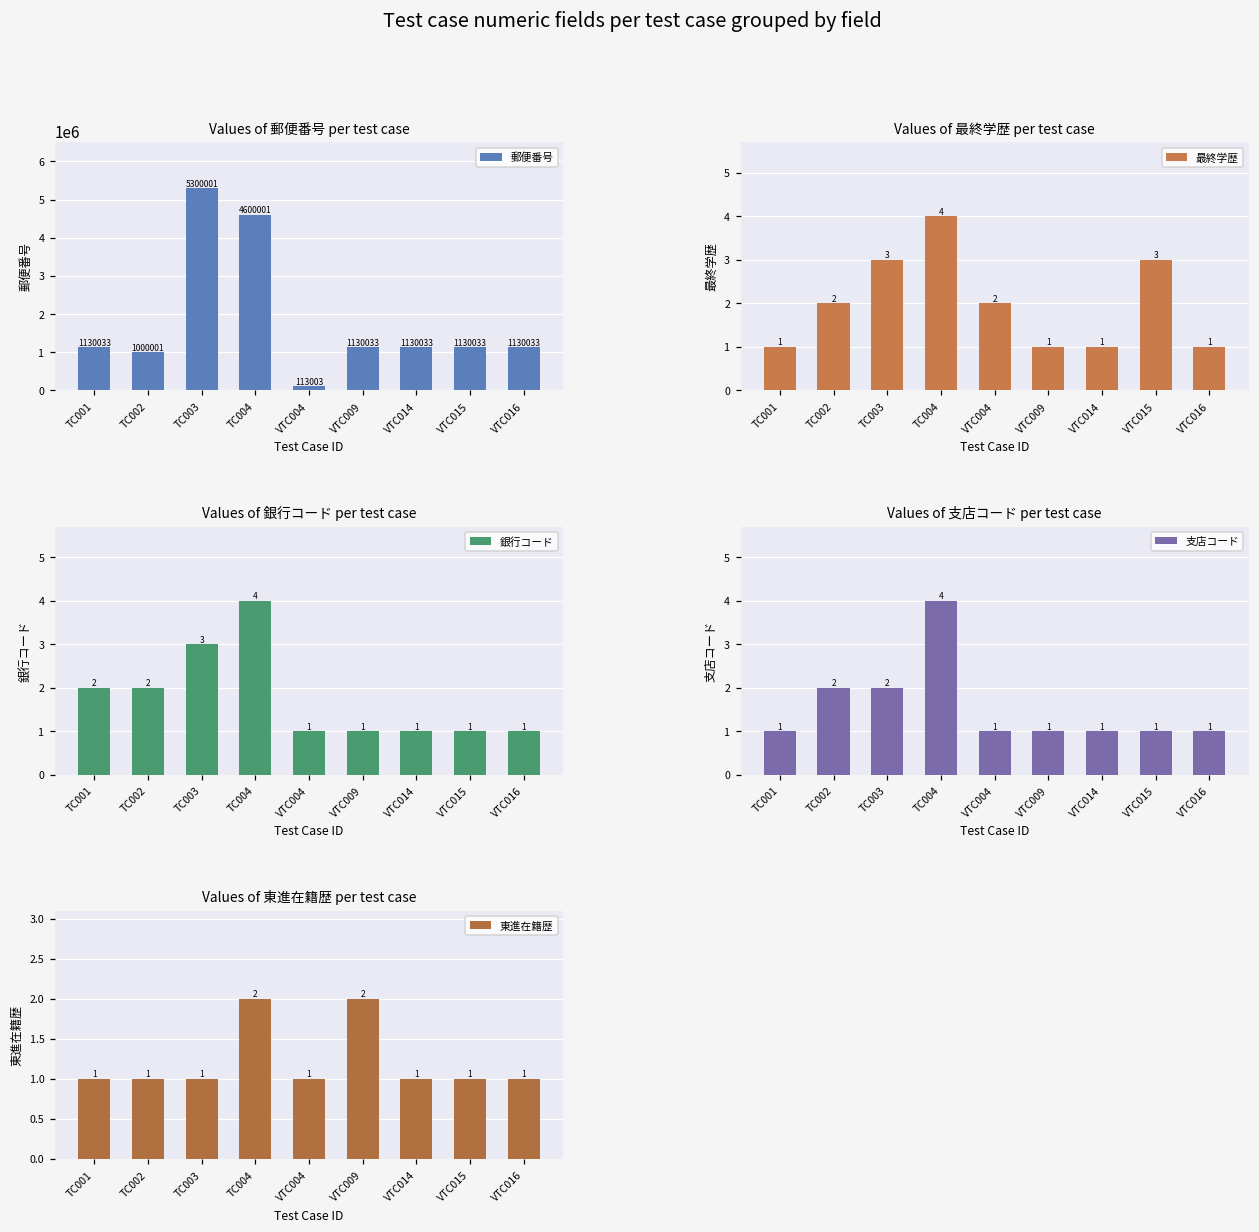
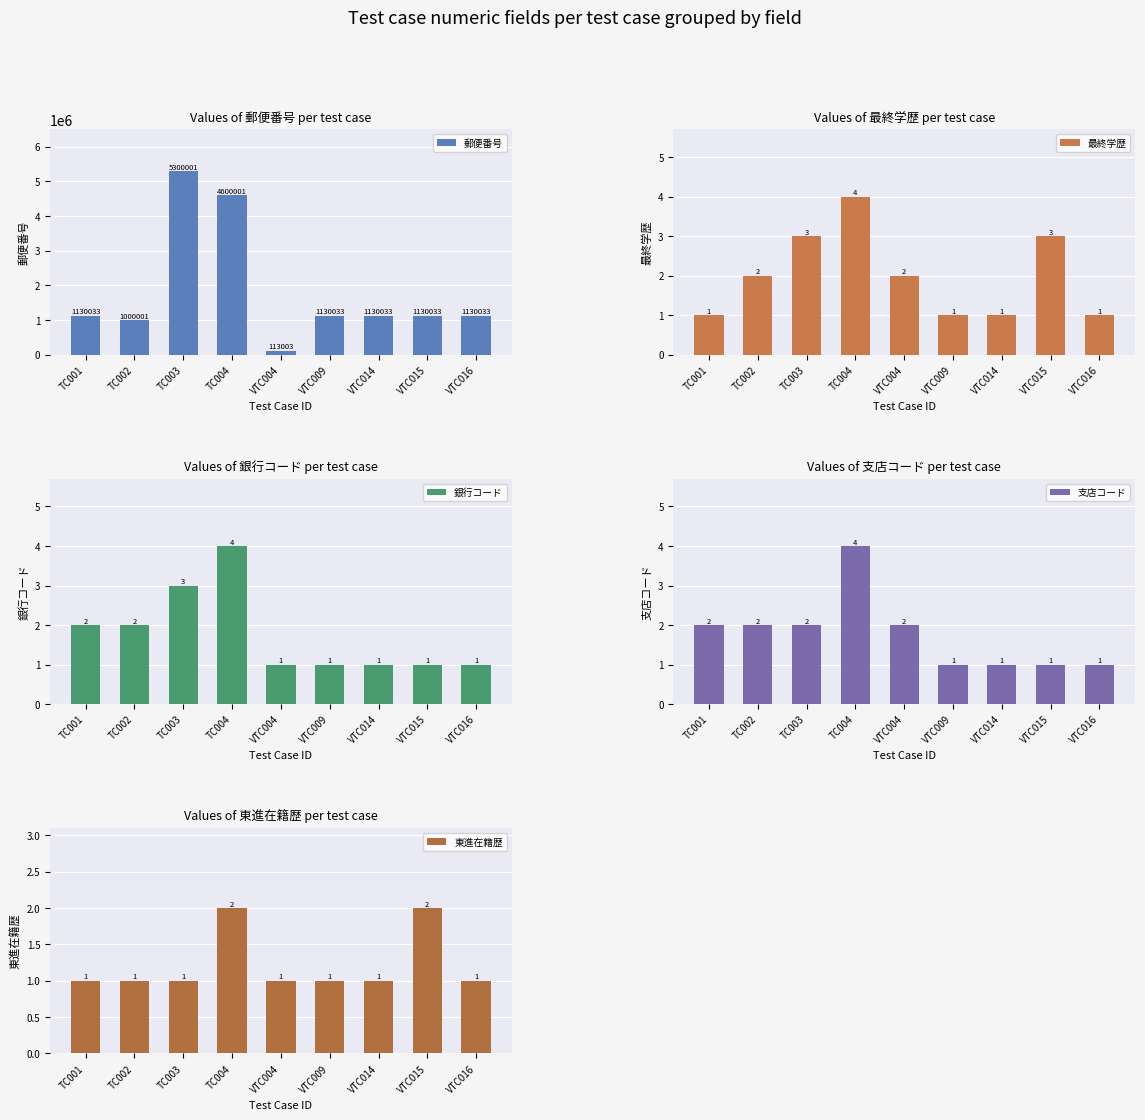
  {
    "Values of 郵便番号 per test case": {
      "TC001": 1130033,
      "TC002": 1000001,
      "TC003": 5300001,
      "TC004": 4600001,
      "VTC004": 113003,
      "VTC009": 1130033,
      "VTC014": 1130033,
      "VTC015": 1130033,
      "VTC016": 1130033
    },
    "Values of 最終学歴 per test case": {
      "TC001": 1,
      "TC002": 2,
      "TC003": 3,
      "TC004": 4,
      "VTC004": 2,
      "VTC009": 1,
      "VTC014": 1,
      "VTC015": 3,
      "VTC016": 1
    },
    "Values of 銀行コード per test case": {
      "TC001": 2,
      "TC002": 2,
      "TC003": 3,
      "TC004": 4,
      "VTC004": 1,
      "VTC009": 1,
      "VTC014": 1,
      "VTC015": 1,
      "VTC016": 1
    },
    "Values of 支店コード per test case": {
-     "TC001": 1,
+     "TC001": 2,
      "TC002": 2,
      "TC003": 2,
      "TC004": 4,
-     "VTC004": 1,
+     "VTC004": 2,
      "VTC009": 1,
      "VTC014": 1,
      "VTC015": 1,
      "VTC016": 1
    },
    "Values of 東進在籍歴 per test case": {
      "TC001": 1,
      "TC002": 1,
      "TC003": 1,
      "TC004": 2,
      "VTC004": 1,
-     "VTC009": 2,
+     "VTC009": 1,
      "VTC014": 1,
-     "VTC015": 1,
+     "VTC015": 2,
      "VTC016": 1
    }
  }
